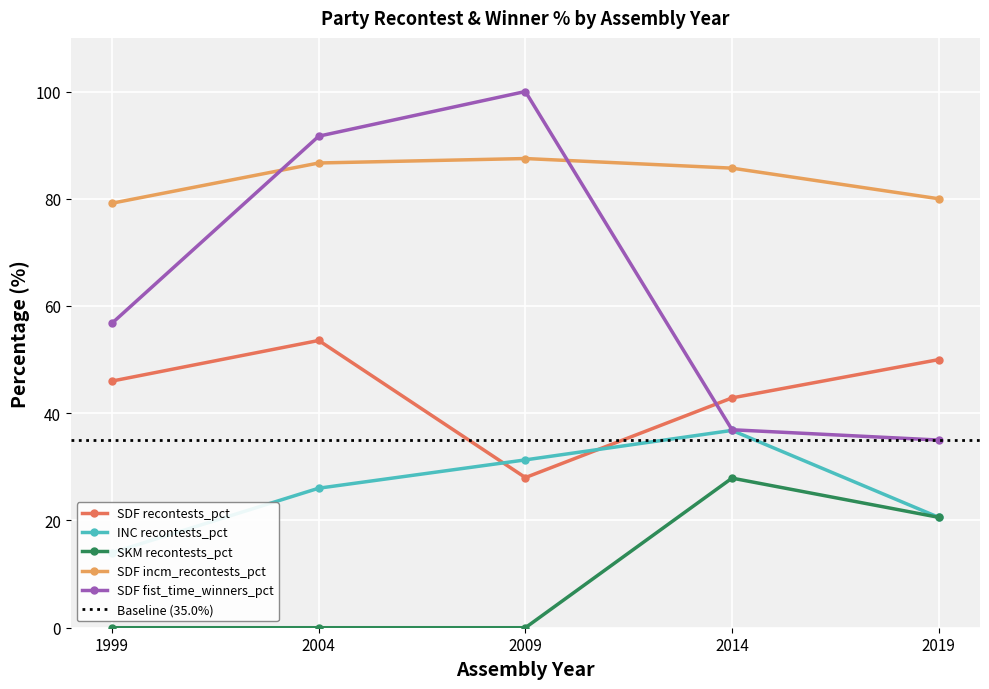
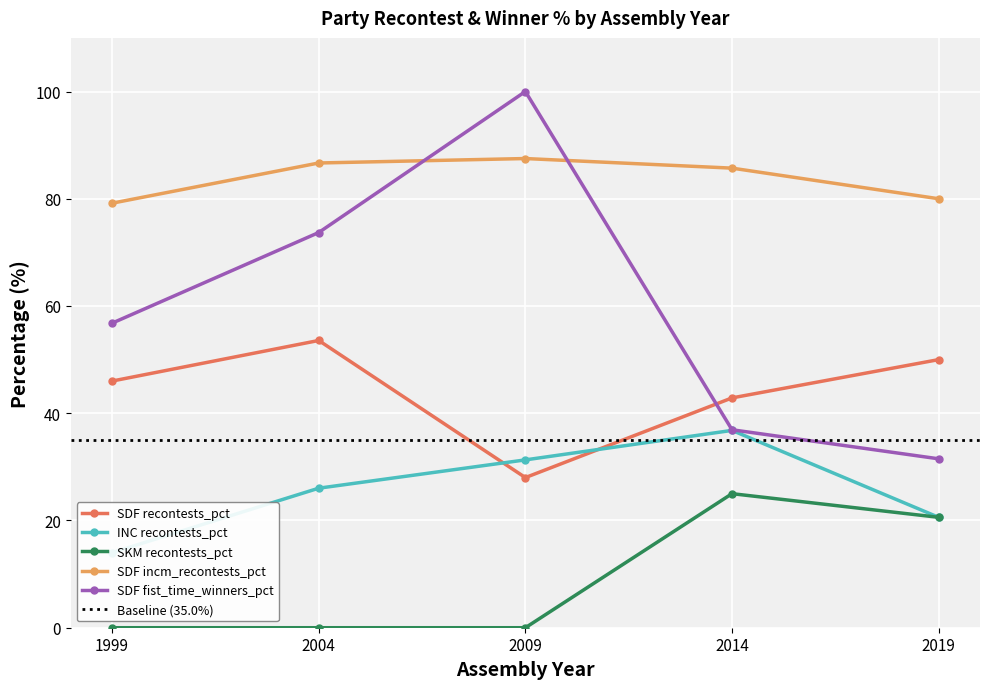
  {
    "INC recontests_pct": {
      "2004": 26,
      "2009": 31
    },
    "SKM recontests_pct": {
      "1999": 0,
      "2004": 0,
      "2009": 0,
-     "2014": 28
+     "2014": 25
    },
    "SDF fist_time_winners_pct": {
      "1999": 57,
-     "2004": 92,
+     "2004": 74,
      "2009": 100,
-     "2019": 35
+     "2019": 32
    }
  }
